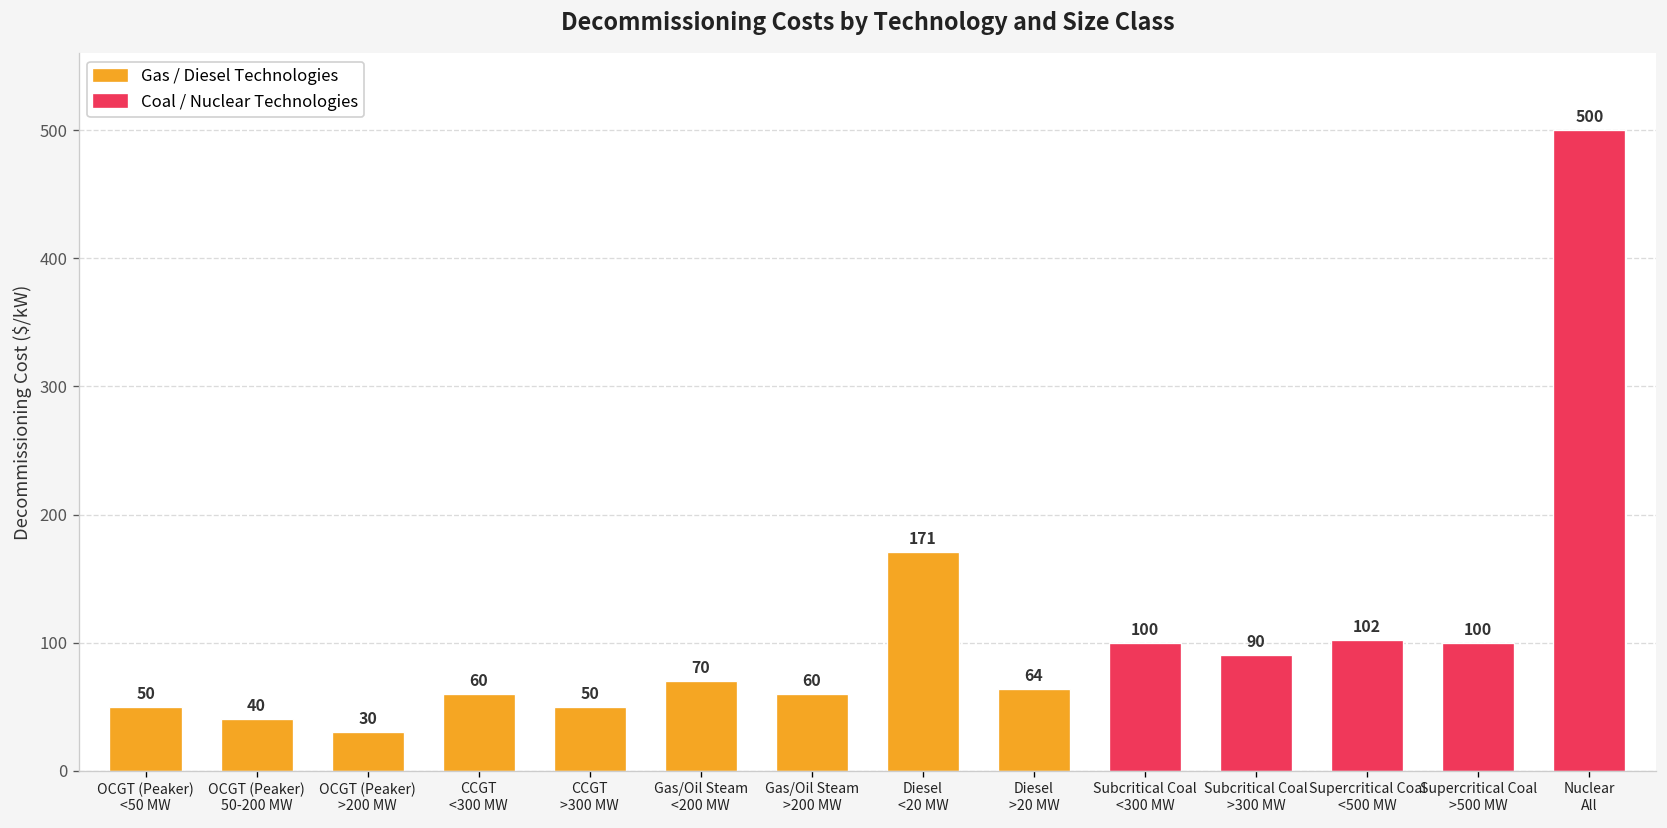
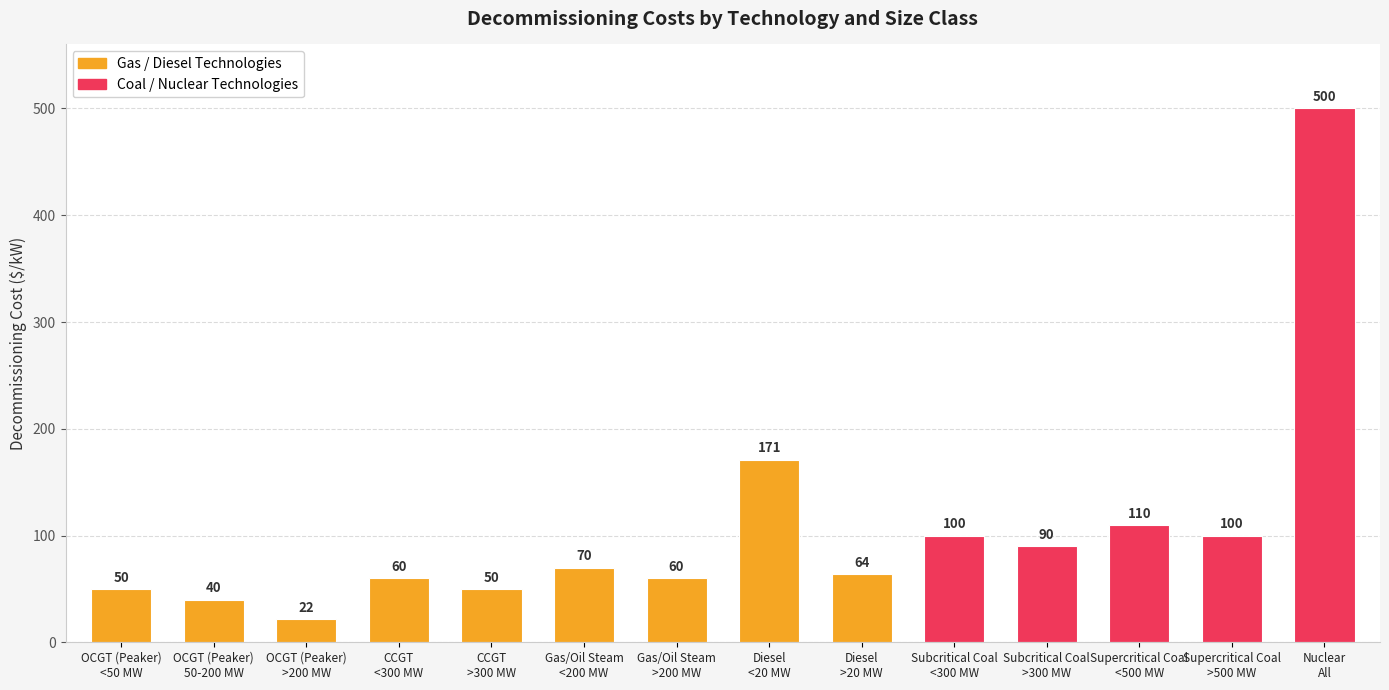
  {
    "OCGT (Peaker) <50 MW": 50,
    "OCGT (Peaker) 50-200 MW": 40,
-   "OCGT (Peaker) >200 MW": 30,
+   "OCGT (Peaker) >200 MW": 22,
    "CCGT <300 MW": 60,
    "CCGT >300 MW": 50,
    "Gas/Oil Steam <200 MW": 70,
    "Gas/Oil Steam >200 MW": 60,
    "Diesel <20 MW": 171,
    "Diesel >20 MW": 64,
    "Subcritical Coal <300 MW": 100,
    "Subcritical Coal >300 MW": 90,
-   "Supercritical Coal <500 MW": 102,
+   "Supercritical Coal <500 MW": 110,
    "Supercritical Coal >500 MW": 100,
    "Nuclear All": 500
  }
